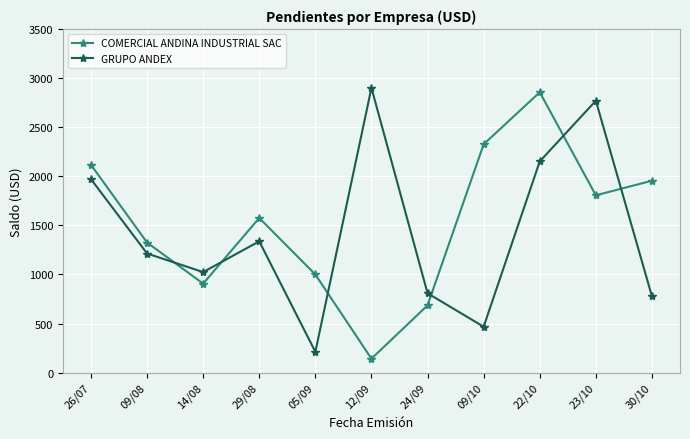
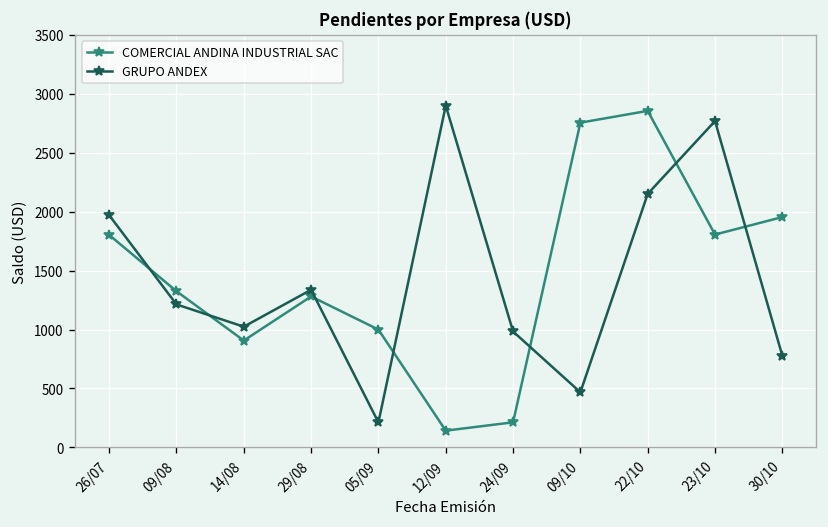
  {
    "COMERCIAL ANDINA INDUSTRIAL SAC": {
-     "26/07": 2100,
+     "26/07": 1800,
      "09/08": 1300,
      "14/08": 900,
-     "29/08": 1600,
+     "29/08": 1300,
      "05/09": 1000,
      "12/09": 100,
-     "24/09": 700,
-     "09/10": 2300,
+     "24/09": 200,
+     "09/10": 2800,
      "22/10": 2900,
      "23/10": 1800,
      "30/10": 2000
    },
    "GRUPO ANDEX": {
      "26/07": 2000,
      "09/08": 1200,
      "14/08": 1000,
      "29/08": 1300,
      "05/09": 200,
      "12/09": 2900,
-     "24/09": 800,
+     "24/09": 1000,
      "09/10": 500,
      "22/10": 2200,
      "23/10": 2800,
      "30/10": 800
    }
  }
